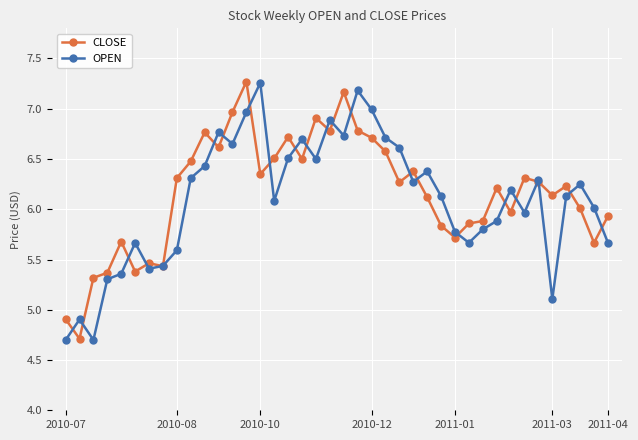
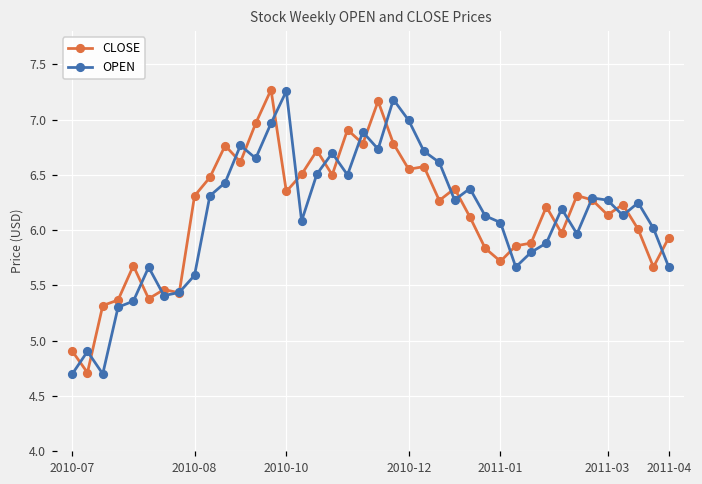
  {
    "CLOSE": {
      "2010-07": 4.91,
      "2010-08": 6.31,
      "2010-10": 6.35,
-     "2010-12": 6.71,
+     "2010-12": 6.55,
      "2011-01": 5.72,
      "2011-03": 6.14,
      "2011-04": 5.93
    },
    "OPEN": {
      "2010-07": 4.70,
      "2010-08": 5.59,
      "2010-10": 7.26,
      "2010-12": 6.99,
-     "2011-01": 5.78,
-     "2011-03": 5.11,
+     "2011-01": 6.07,
+     "2011-03": 6.27,
      "2011-04": 5.67
    }
  }
